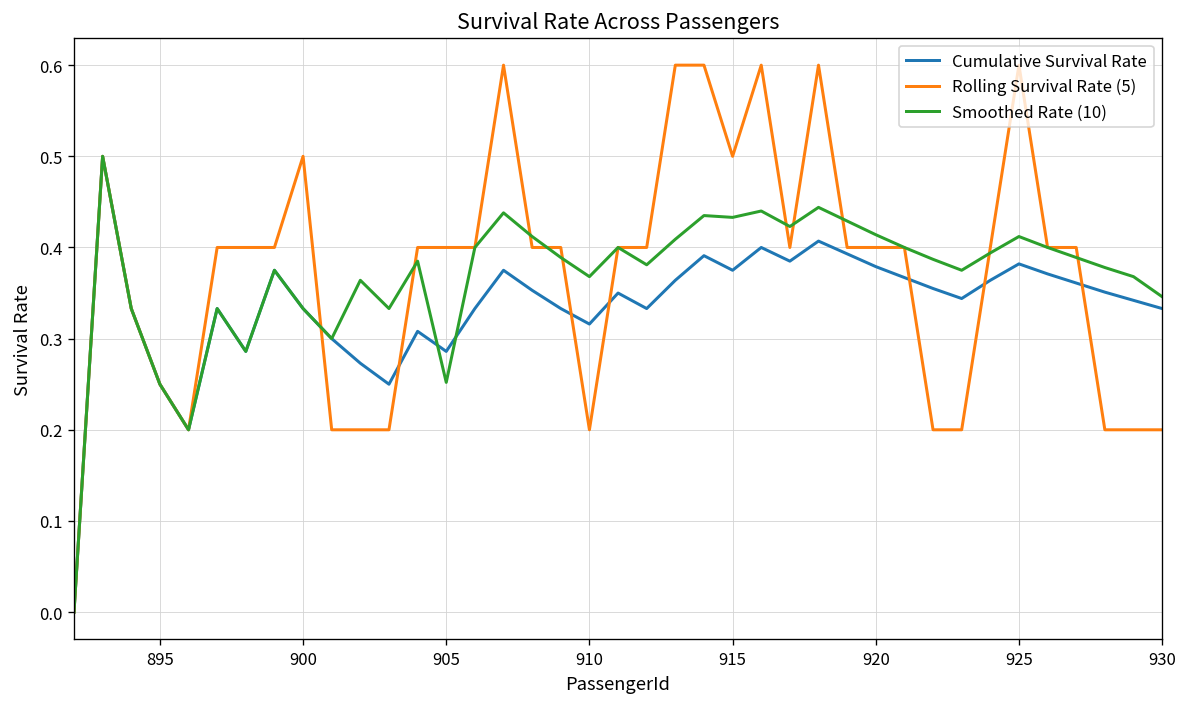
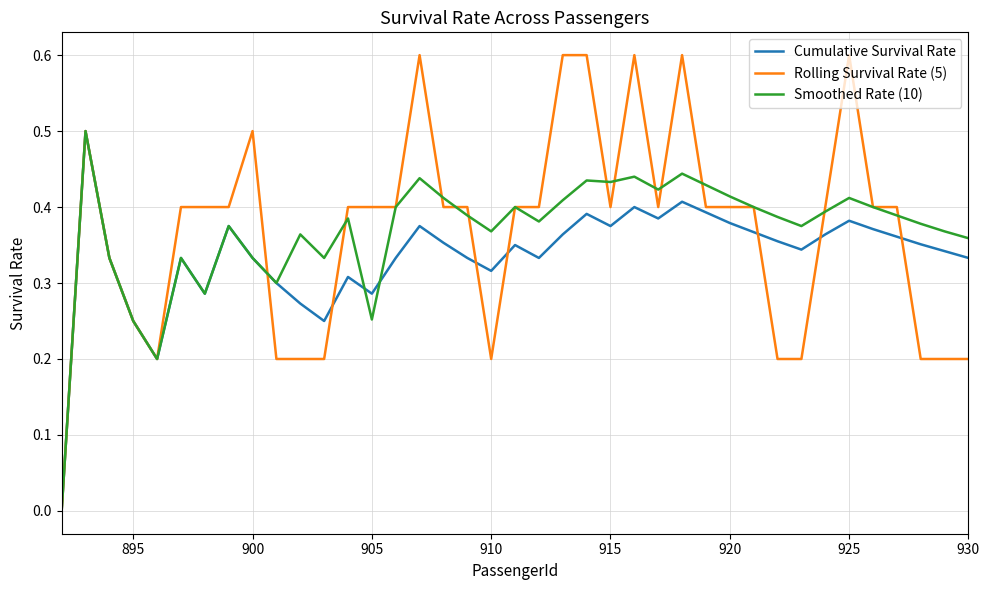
  {
    "Cumulative Survival Rate": {
      "905": 0.29,
      "910": 0.32,
      "915": 0.38,
      "920": 0.38,
      "925": 0.38,
      "930": 0.33
    },
    "Rolling Survival Rate (5)": {
      "900": 0.5,
      "905": 0.4,
      "910": 0.2,
-     "915": 0.5,
+     "915": 0.4,
      "920": 0.4,
      "930": 0.2
    },
    "Smoothed Rate (10)": {
      "905": 0.25,
      "910": 0.37,
      "915": 0.43,
      "920": 0.41,
      "925": 0.41,
-     "930": 0.35
+     "930": 0.36
    }
  }
